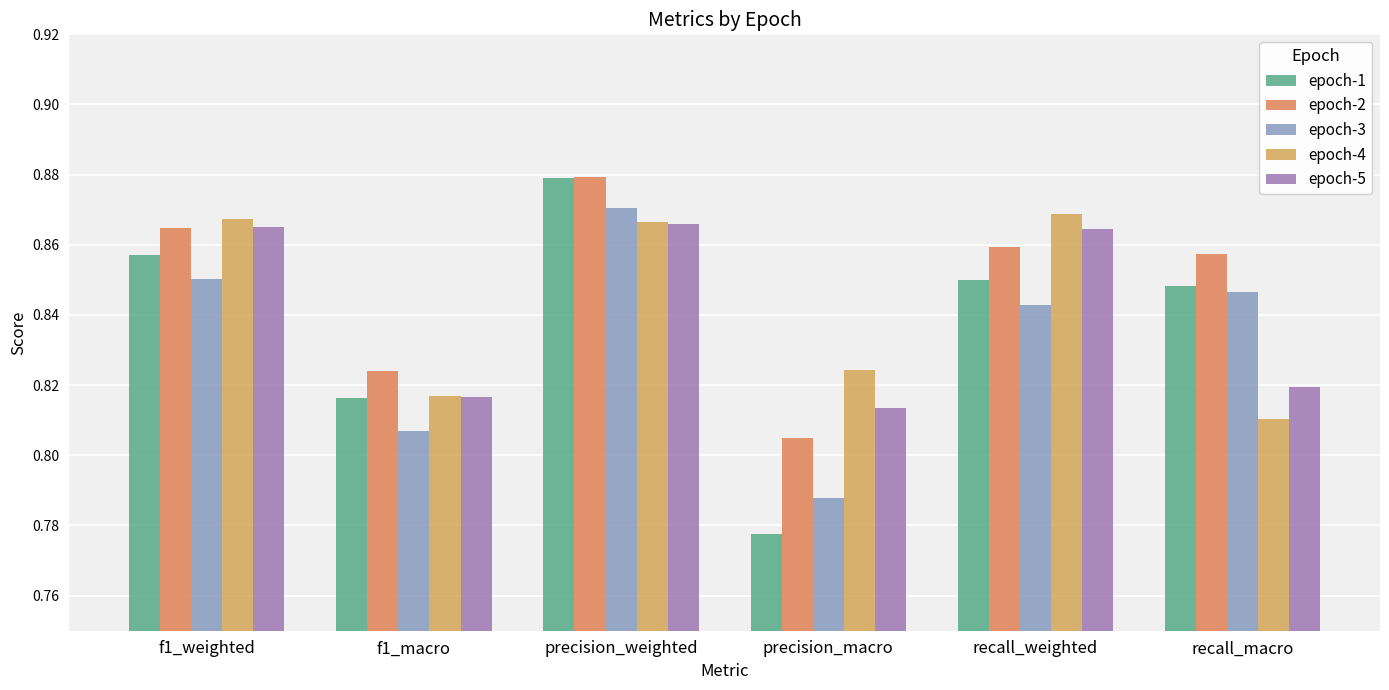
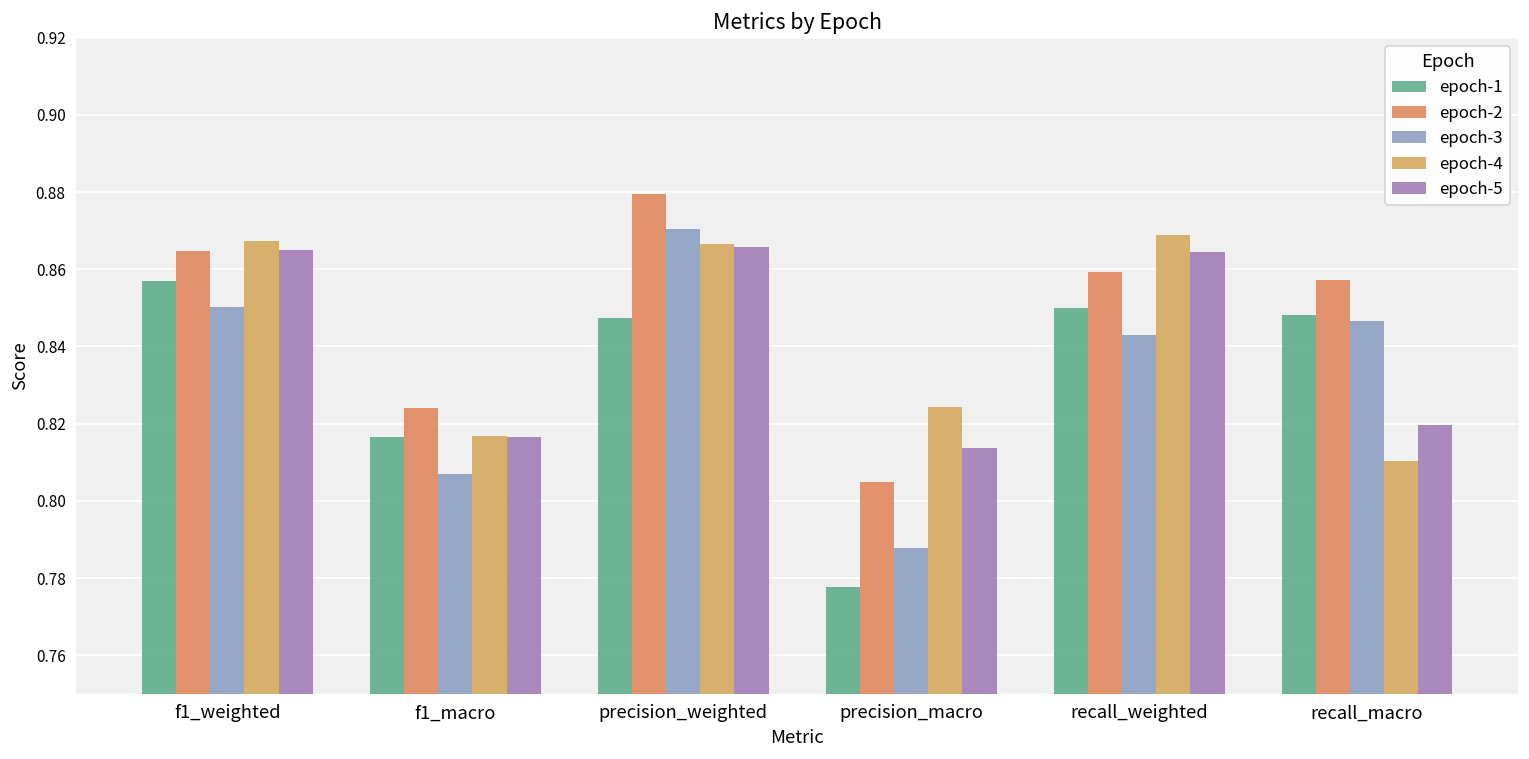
  {
    "epoch-1": {
      "f1_weighted": 0.857,
      "f1_macro": 0.816,
-     "precision_weighted": 0.879,
+     "precision_weighted": 0.847,
      "precision_macro": 0.778,
      "recall_weighted": 0.850,
      "recall_macro": 0.848
    }
  }
